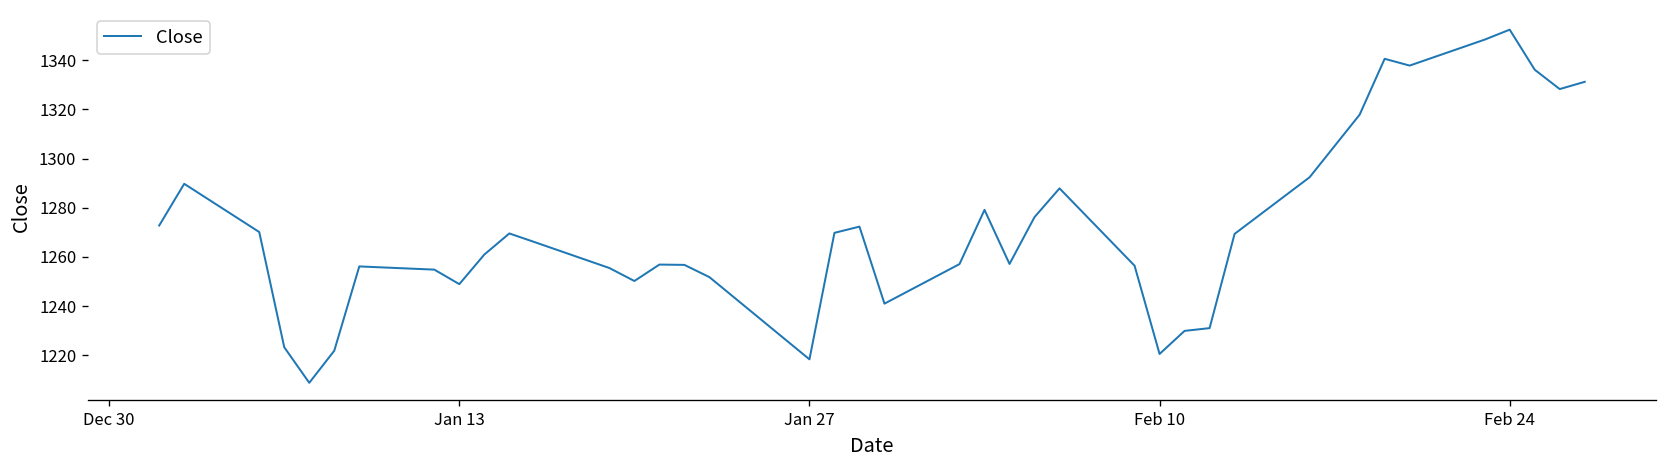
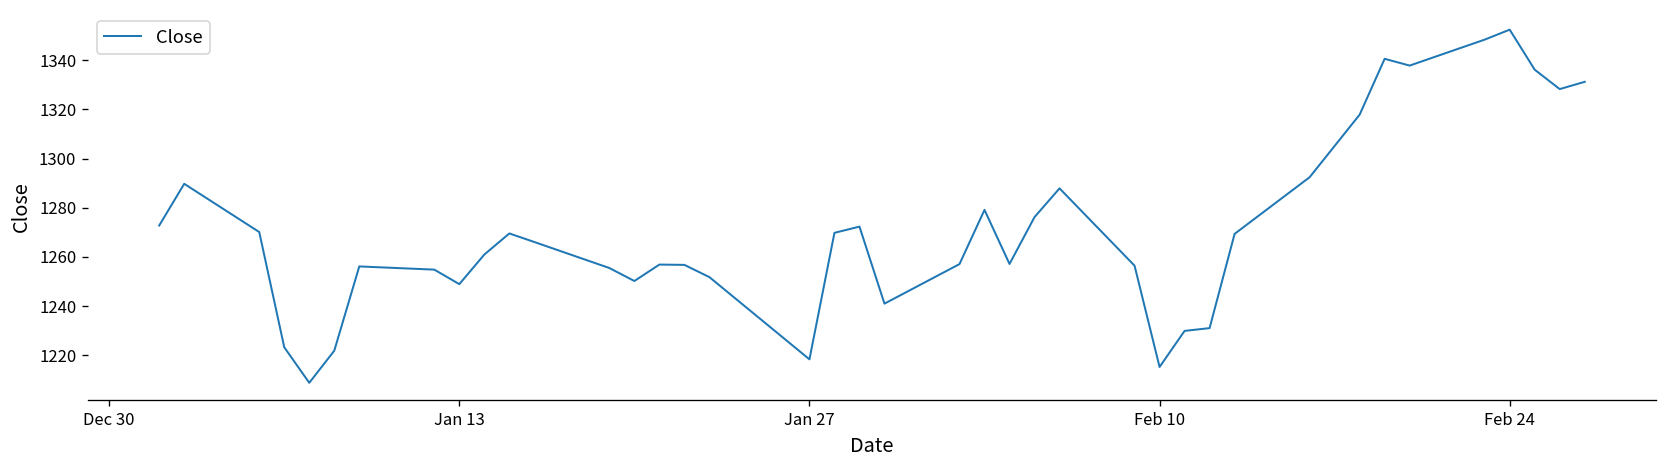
  {
    "Jan 13": 1249,
    "Jan 27": 1218,
-   "Feb 10": 1221,
+   "Feb 10": 1215,
    "Feb 24": 1352
  }
